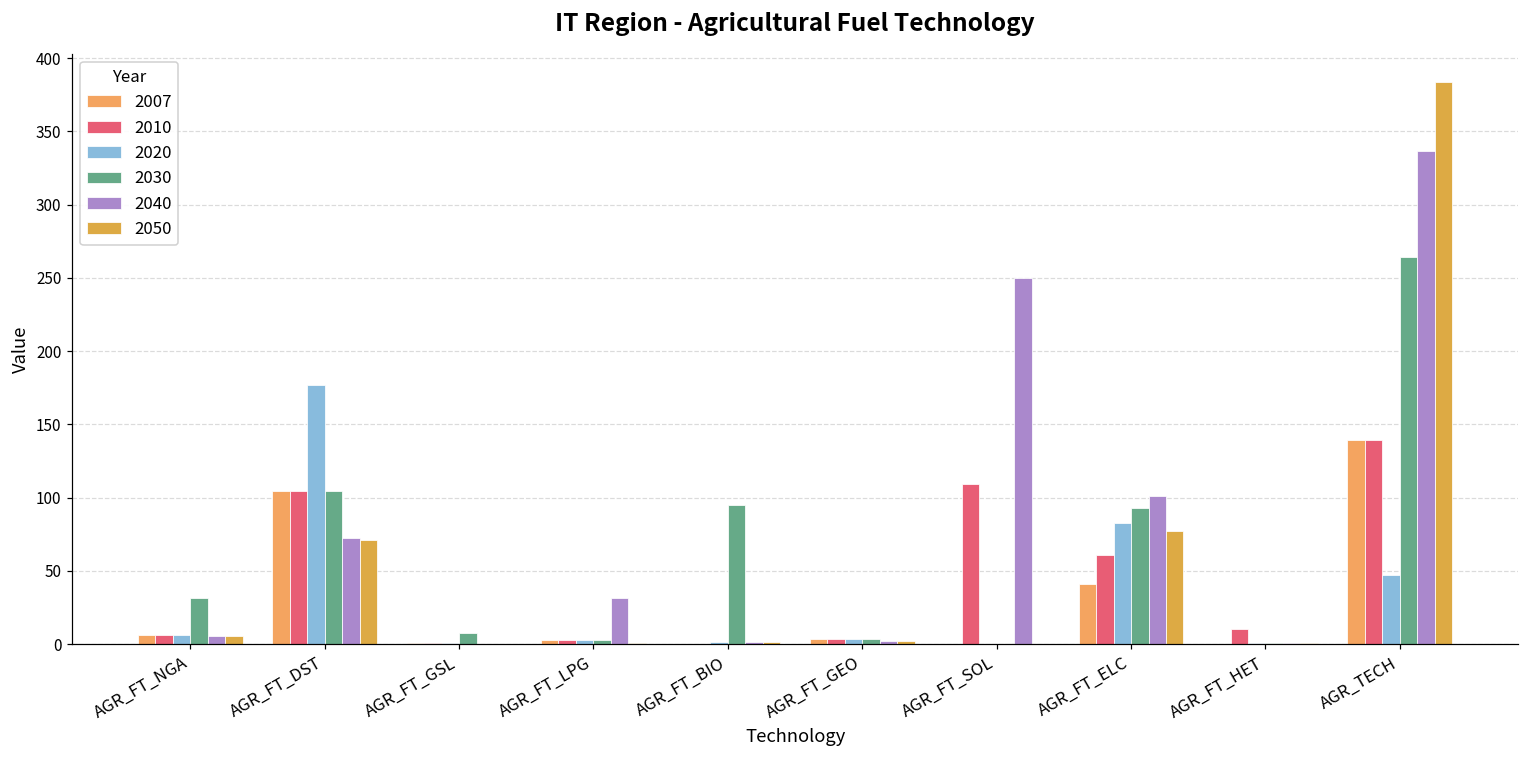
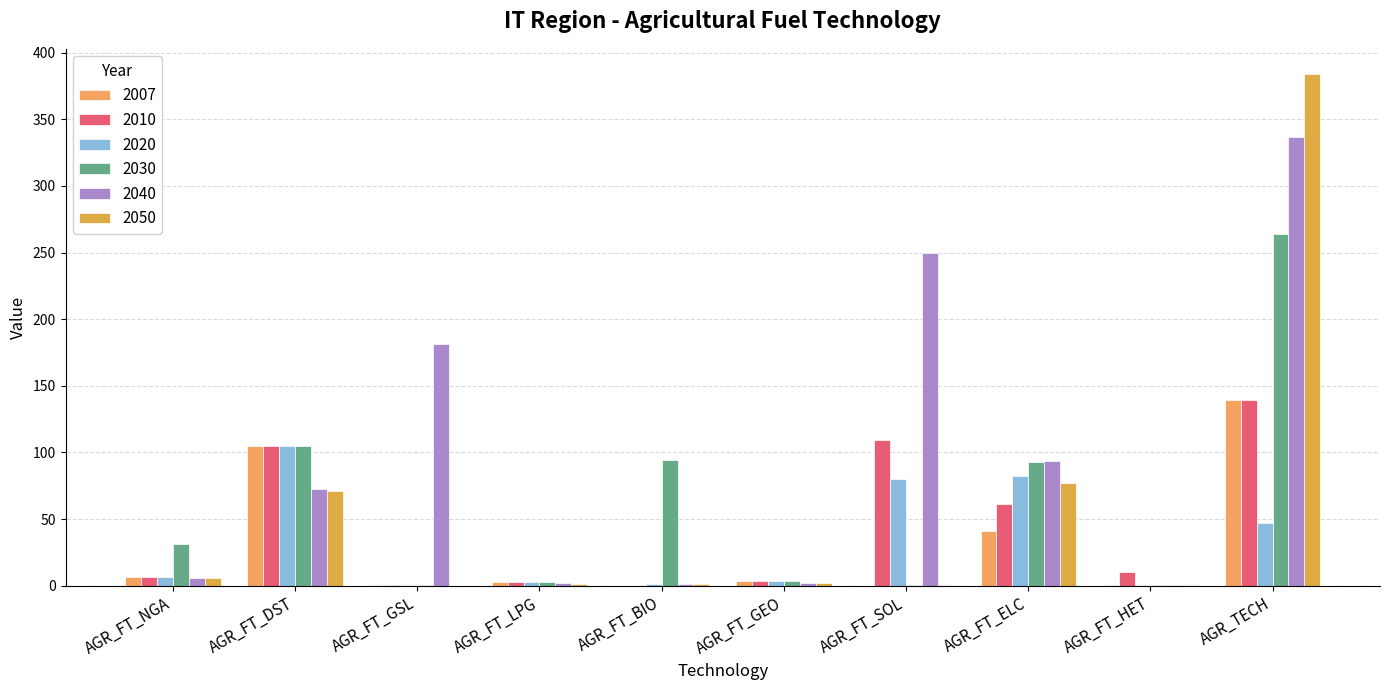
  {
    "2010": {
      "AGR_FT_NGA": 6,
      "AGR_FT_DST": 104,
      "AGR_FT_LPG": 3,
      "AGR_FT_GEO": 3,
      "AGR_FT_SOL": 109,
      "AGR_FT_ELC": 61,
      "AGR_FT_HET": 10,
      "AGR_TECH": 140
    },
    "2020": {
      "AGR_FT_NGA": 6,
-     "AGR_FT_DST": 177,
+     "AGR_FT_DST": 104,
      "AGR_FT_LPG": 3,
      "AGR_FT_GEO": 3,
-     "AGR_FT_SOL": 0,
+     "AGR_FT_SOL": 80,
      "AGR_FT_ELC": 83,
      "AGR_TECH": 47
    },
    "2030": {
      "AGR_FT_NGA": 31,
      "AGR_FT_DST": 104,
-     "AGR_FT_GSL": 8,
+     "AGR_FT_GSL": 1,
      "AGR_FT_LPG": 3,
      "AGR_FT_BIO": 95,
      "AGR_FT_GEO": 3,
      "AGR_FT_ELC": 93,
      "AGR_TECH": 264
    },
    "2040": {
      "AGR_FT_NGA": 6,
      "AGR_FT_DST": 72,
-     "AGR_FT_GSL": 0,
-     "AGR_FT_LPG": 31,
+     "AGR_FT_GSL": 181,
+     "AGR_FT_LPG": 2,
      "AGR_FT_GEO": 2,
      "AGR_FT_SOL": 250,
-     "AGR_FT_ELC": 101,
+     "AGR_FT_ELC": 93,
      "AGR_TECH": 337
    }
  }
